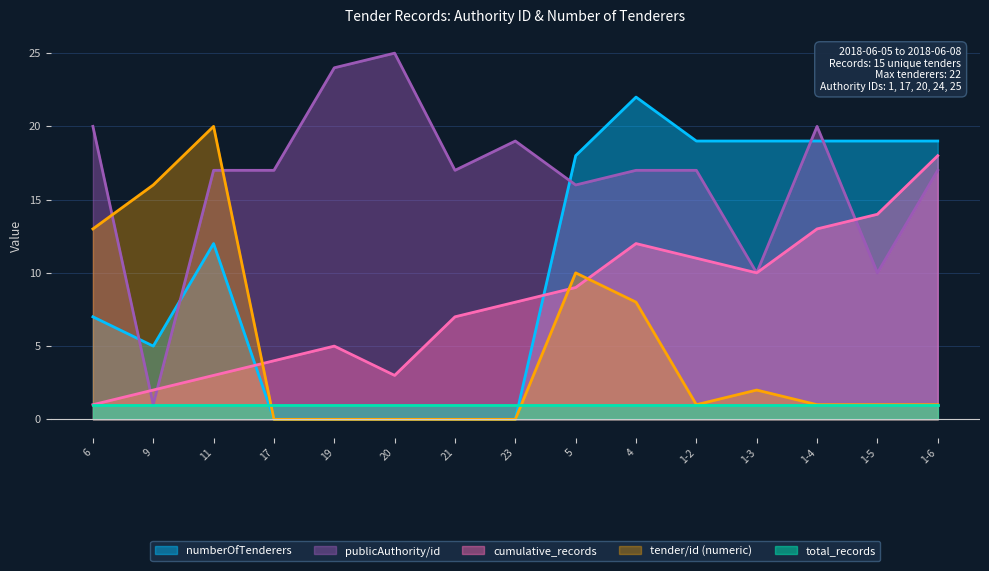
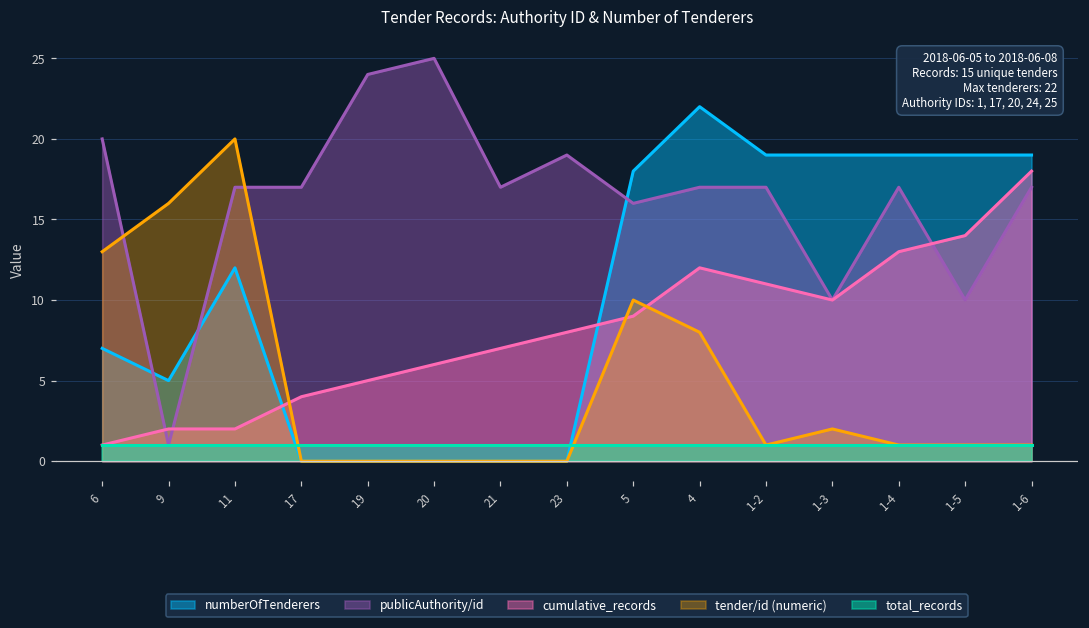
  {
    "publicAuthority/id": {
      "6": 20,
      "11": 17,
      "17": 17,
      "19": 24,
      "20": 25,
      "21": 17,
      "23": 19,
      "5": 16,
      "4": 17,
      "1-2": 17,
-     "1-4": 20,
+     "1-4": 17,
      "1-5": 10,
      "1-6": 17
    },
    "cumulative_records": {
      "9": 2,
-     "11": 3,
+     "11": 2,
      "17": 4,
      "19": 5,
-     "20": 3,
+     "20": 6,
      "21": 7,
      "23": 8,
      "5": 9,
      "4": 12,
      "1-2": 11,
      "1-4": 13,
      "1-5": 14,
      "1-6": 18
    },
    "tender/id (numeric)": {
      "6": 13,
      "9": 16,
      "11": 20,
      "5": 10,
      "4": 8,
      "1-3": 2
    }
  }
